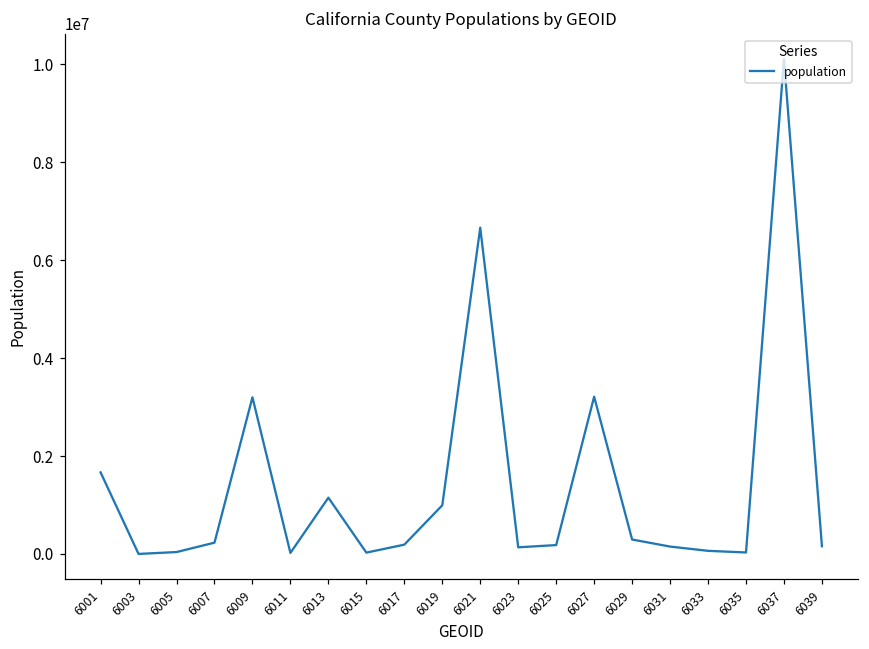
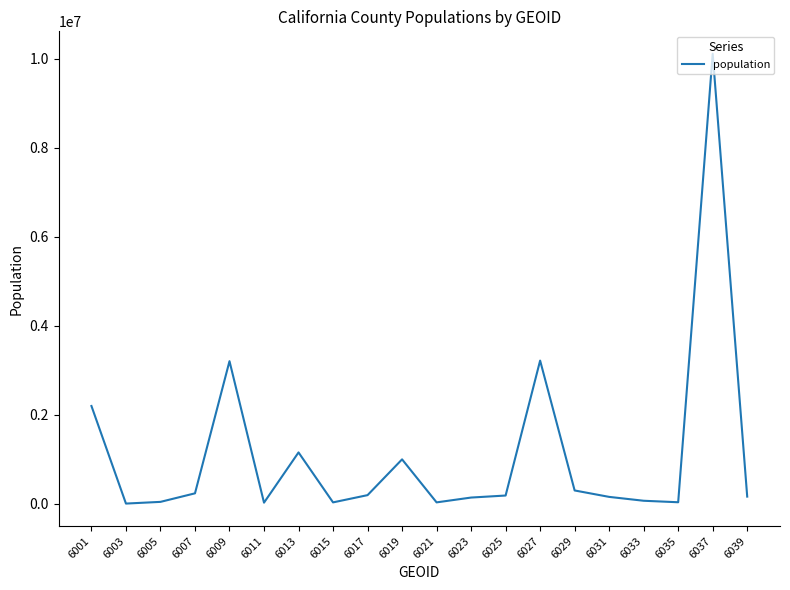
  {
-   "6001": 1700000,
+   "6001": 2200000,
    "6003": 0,
    "6005": 0,
    "6007": 200000,
    "6009": 3200000,
    "6011": 0,
    "6013": 1200000,
    "6015": 0,
    "6017": 200000,
    "6019": 1000000,
-   "6021": 6700000,
+   "6021": 0,
    "6023": 100000,
    "6025": 200000,
    "6027": 3200000,
    "6029": 300000,
    "6031": 200000,
    "6033": 100000,
    "6035": 0,
    "6039": 200000
  }
